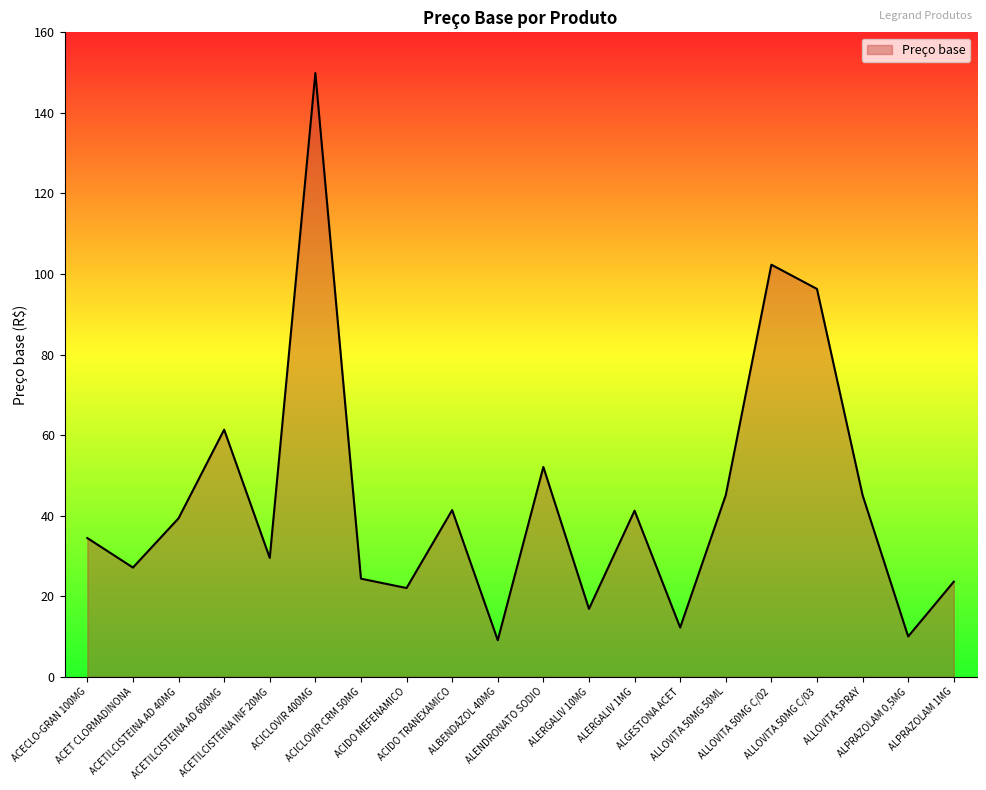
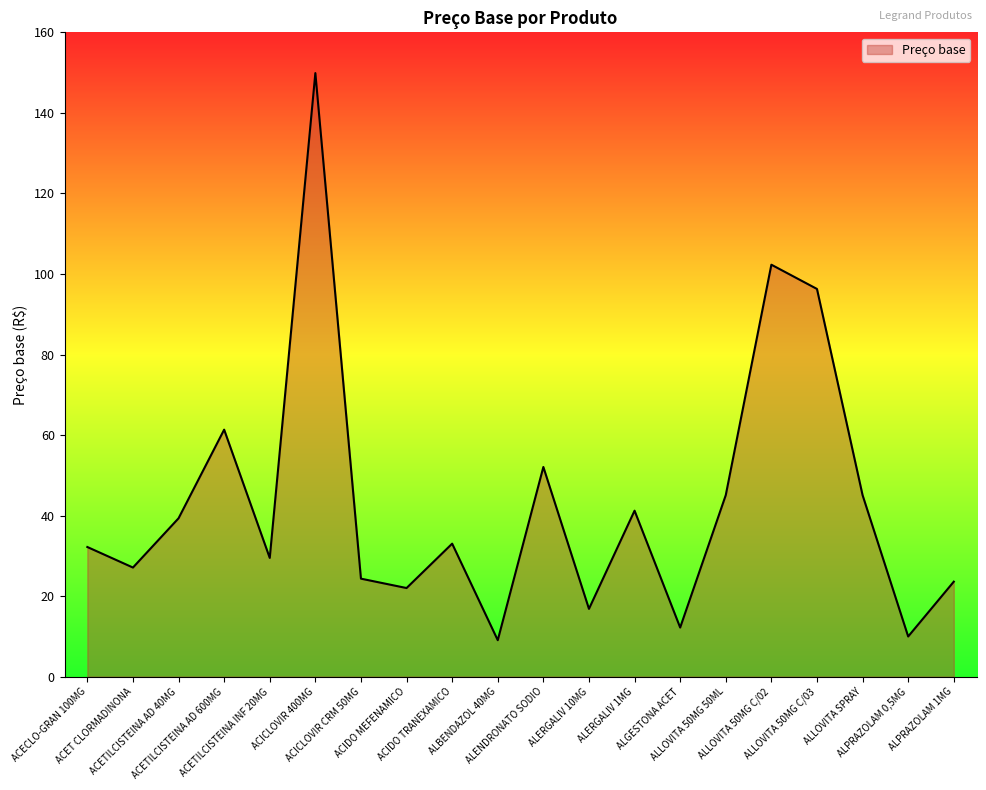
  {
-   "ACECLO-GRAN 100MG": 34,
+   "ACECLO-GRAN 100MG": 32,
    "ACET CLORMADINONA": 27,
    "ACETILCISTEINA AD 40MG": 39,
    "ACETILCISTEINA AD 600MG": 61,
    "ACETILCISTEINA INF 20MG": 29,
    "ACICLOVIR 400MG": 150,
    "ACICLOVIR CRM 50MG": 24,
    "ACIDO MEFENAMICO": 22,
-   "ACIDO TRANEXAMICO": 41,
+   "ACIDO TRANEXAMICO": 33,
    "ALBENDAZOL 40MG": 9,
    "ALENDRONATO SODIO": 52,
    "ALERGALIV 10MG": 17,
    "ALERGALIV 1MG": 41,
    "ALGESTONA ACET": 12,
    "ALLOVITA 50MG 50ML": 45,
    "ALLOVITA 50MG C/02": 102,
    "ALLOVITA 50MG C/03": 96,
    "ALLOVITA SPRAY": 45,
    "ALPRAZOLAM 0,5MG": 10,
    "ALPRAZOLAM 1MG": 24
  }
